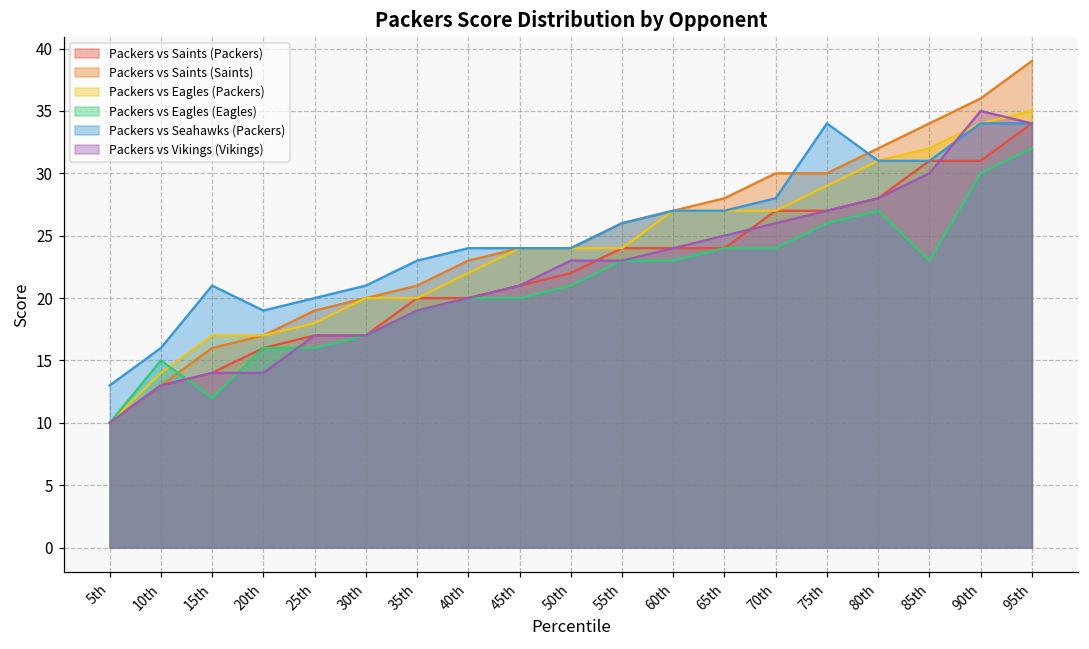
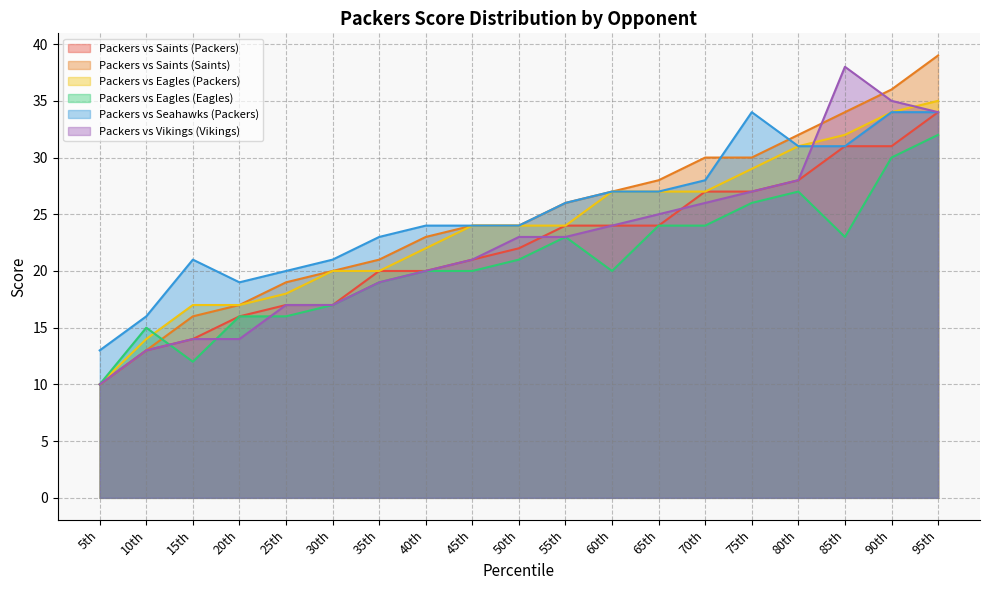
  {
    "Packers vs Eagles (Eagles)": {
      "10th": 15,
      "15th": 12,
      "25th": 16,
      "45th": 20,
      "50th": 21,
-     "60th": 23,
+     "60th": 20,
      "70th": 24,
      "75th": 26,
      "80th": 27,
      "85th": 23,
      "90th": 30,
      "95th": 32
    },
    "Packers vs Seahawks (Packers)": {
      "5th": 13,
      "10th": 16,
      "15th": 21,
      "20th": 19,
      "25th": 20,
      "30th": 21,
      "35th": 23,
      "40th": 24,
      "70th": 28,
      "75th": 34
    },
    "Packers vs Vikings (Vikings)": {
      "20th": 14,
      "50th": 23,
      "65th": 25,
      "70th": 26,
-     "85th": 30,
+     "85th": 38,
      "90th": 35
    }
  }
